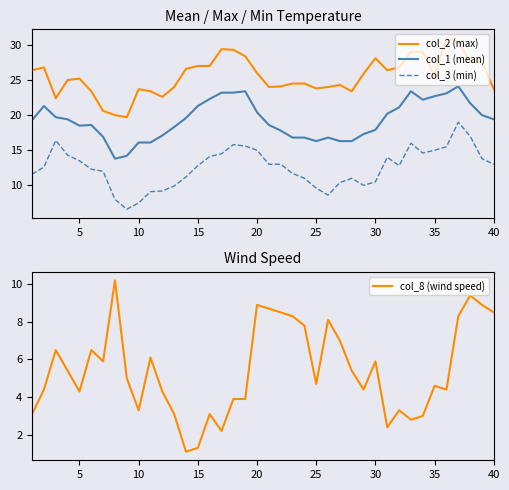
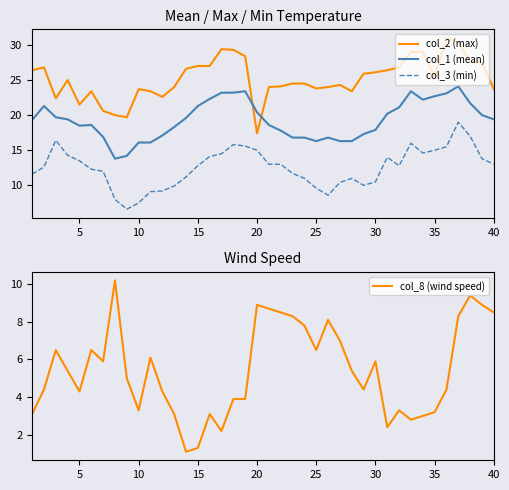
  {
    "Mean / Max / Min Temperature": {
      "col_2 (max)": {
-       "5": 25,
+       "5": 22,
        "10": 24,
        "15": 27,
-       "20": 26,
+       "20": 17,
        "25": 24,
-       "30": 28,
+       "30": 26,
        "40": 24
      }
    },
    "Wind Speed": {
      "5": 4.3,
      "10": 3.3,
      "15": 1.3,
      "20": 8.9,
-     "25": 4.7,
+     "25": 6.5,
      "30": 5.9,
-     "35": 4.6,
+     "35": 3.2,
      "40": 8.5
    }
  }
